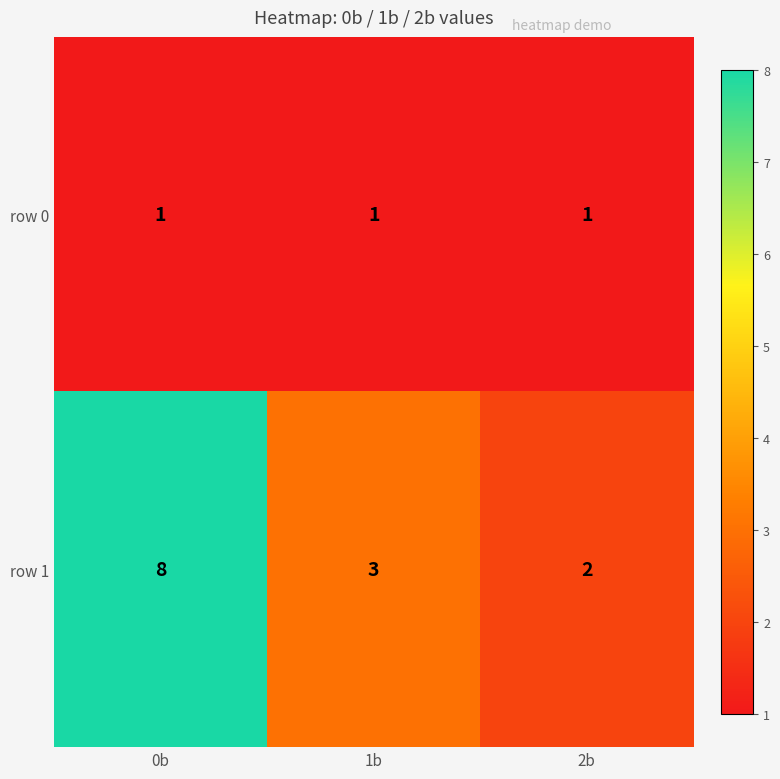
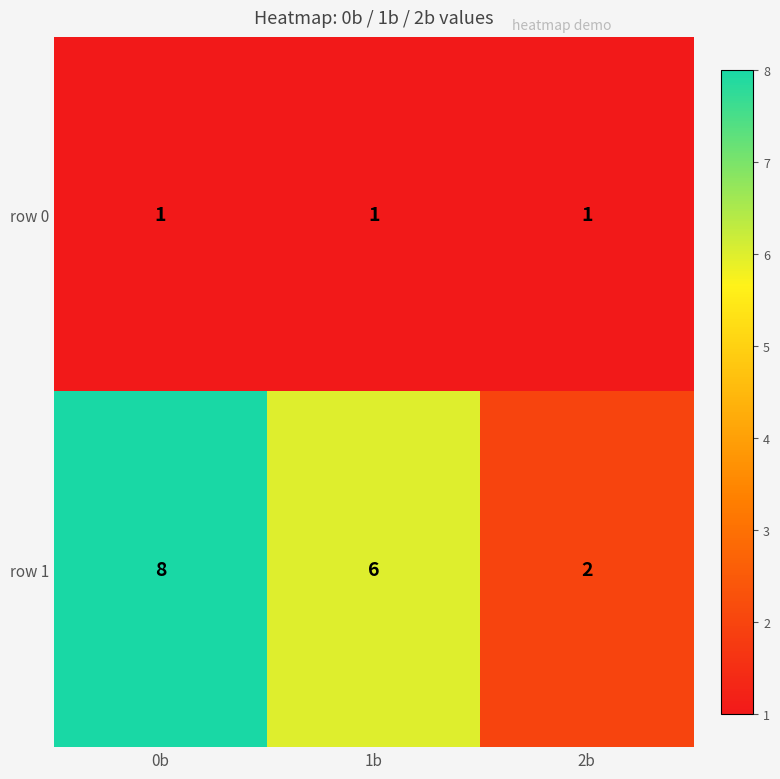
  {
    "row 1": {
-     "1b": 3
+     "1b": 6
    }
  }
